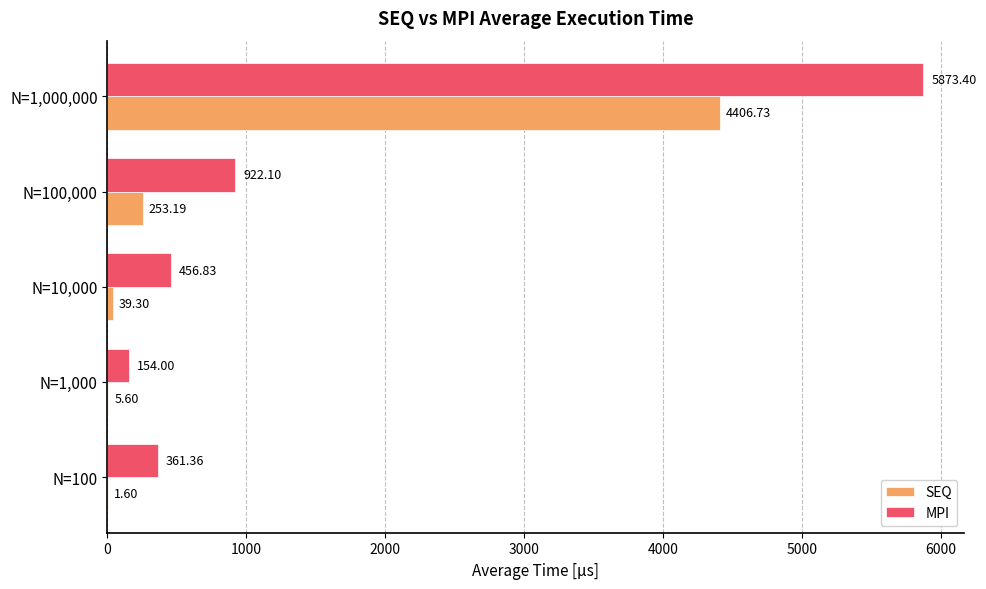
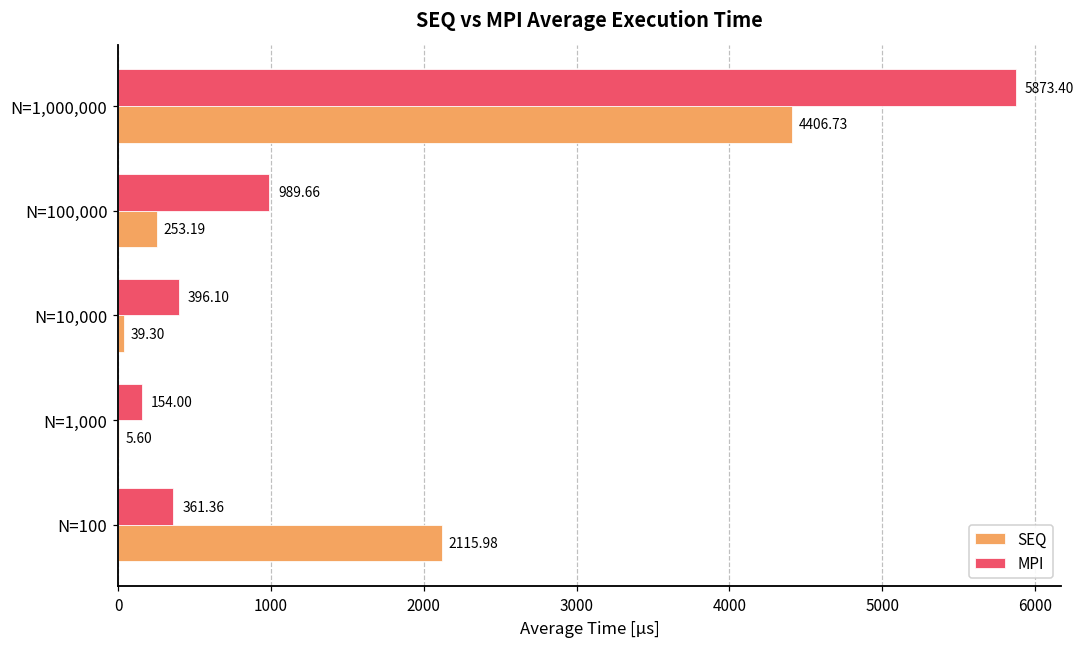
  {
    "SEQ": {
      "N=1,000,000": 4406.73,
      "N=100,000": 253.19,
      "N=10,000": 39.30,
      "N=1,000": 5.60,
-     "N=100": 1.60
+     "N=100": 2115.98
    },
    "MPI": {
      "N=1,000,000": 5873.40,
-     "N=100,000": 922.10,
-     "N=10,000": 456.83,
+     "N=100,000": 989.66,
+     "N=10,000": 396.10,
      "N=1,000": 154.00,
      "N=100": 361.36
    }
  }
